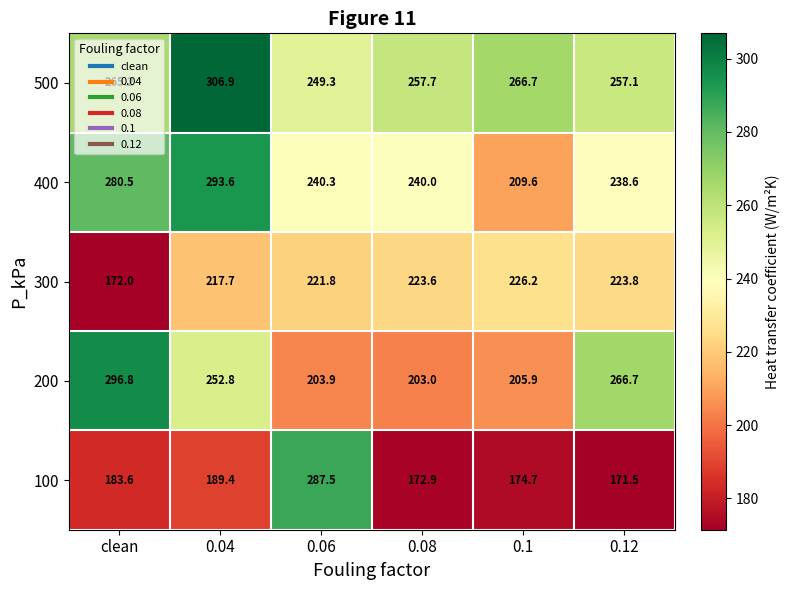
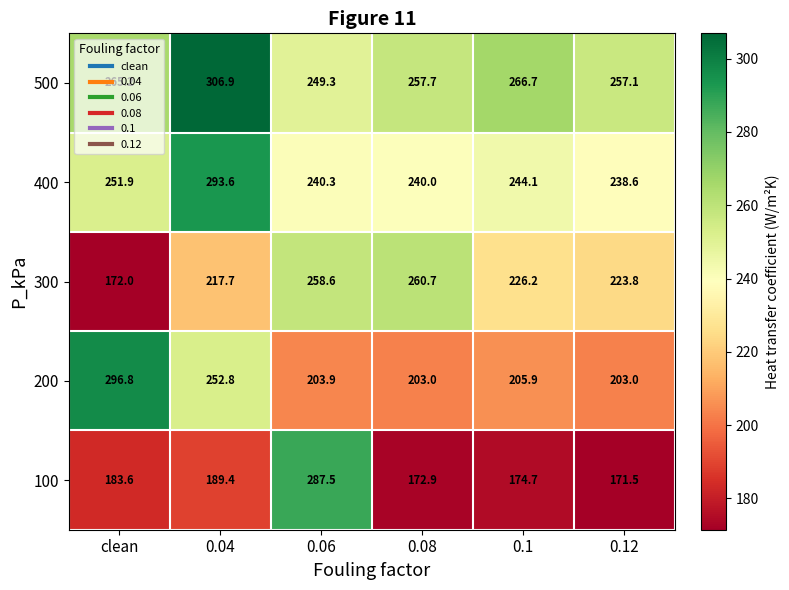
  {
    "500": {
      "0.04": 306.9,
      "0.06": 249.3,
      "0.08": 257.7,
      "0.1": 266.7,
      "0.12": 257.1
    },
    "400": {
-     "clean": 280.5,
+     "clean": 251.9,
      "0.04": 293.6,
      "0.06": 240.3,
      "0.08": 240.0,
-     "0.1": 209.6,
+     "0.1": 244.1,
      "0.12": 238.6
    },
    "300": {
      "clean": 172.0,
      "0.04": 217.7,
-     "0.06": 221.8,
-     "0.08": 223.6,
+     "0.06": 258.6,
+     "0.08": 260.7,
      "0.1": 226.2,
      "0.12": 223.8
    },
    "200": {
      "clean": 296.8,
      "0.04": 252.8,
      "0.06": 203.9,
      "0.08": 203.0,
      "0.1": 205.9,
-     "0.12": 266.7
+     "0.12": 203.0
    },
    "100": {
      "clean": 183.6,
      "0.04": 189.4,
      "0.06": 287.5,
      "0.08": 172.9,
      "0.1": 174.7,
      "0.12": 171.5
    }
  }
